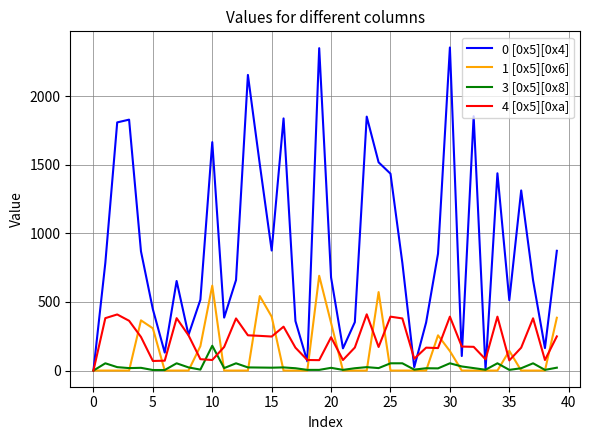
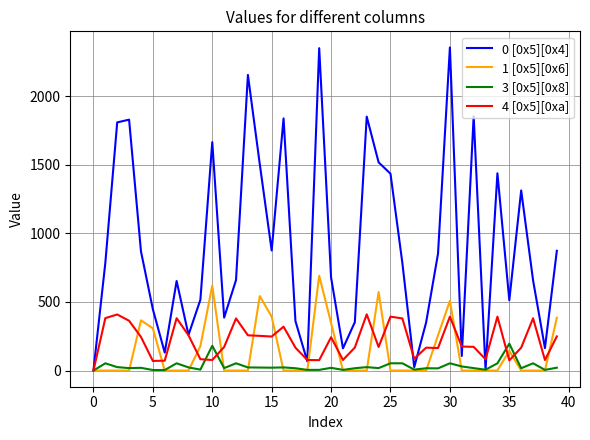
  {
    "0 [0x5][0x4]": {
      "5": 450,
      "10": 1670,
      "15": 880,
      "20": 680,
      "25": 1440,
      "30": 2360,
      "35": 510
    },
    "1 [0x5][0x6]": {
      "5": 310,
      "10": 620,
      "15": 390,
      "20": 350,
      "25": 0,
-     "30": 140,
+     "30": 510,
      "35": 140
    },
    "3 [0x5][0x8]": {
      "5": 0,
      "10": 180,
      "15": 20,
      "20": 20,
      "25": 50,
      "30": 50,
-     "35": 10
+     "35": 200
    },
    "4 [0x5][0xa]": {
      "5": 70,
      "10": 80,
      "15": 250,
      "20": 240,
      "25": 390,
      "30": 390,
      "35": 70
    }
  }
